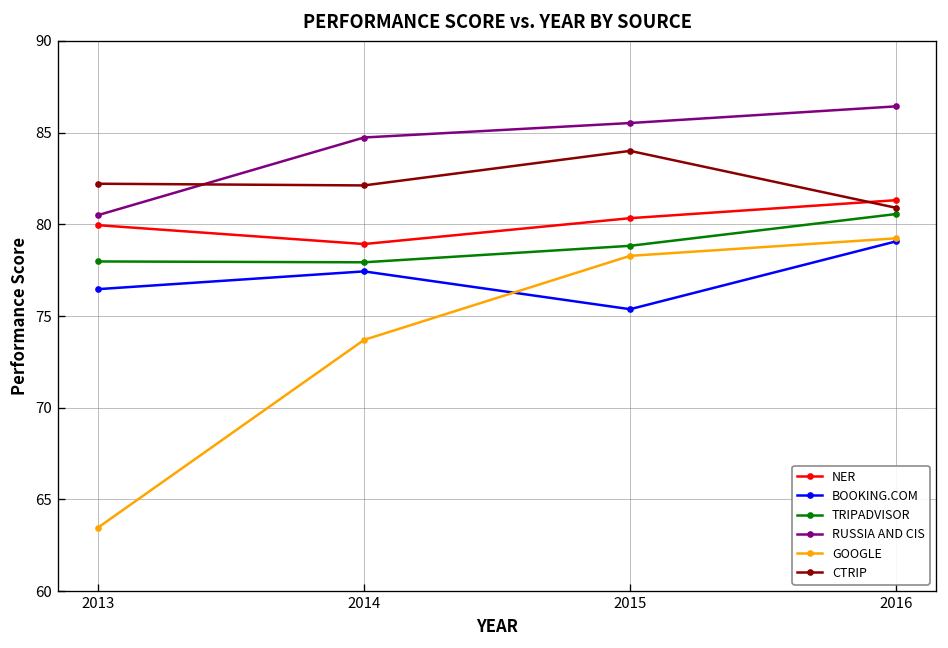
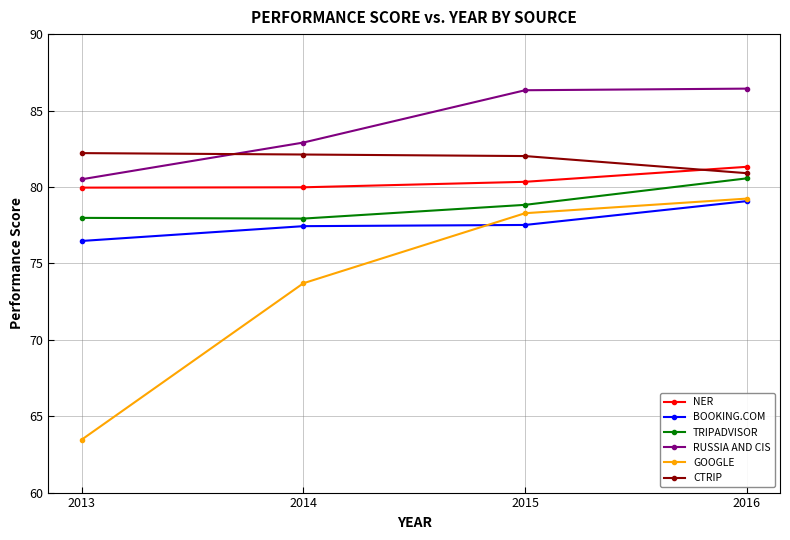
  {
    "NER": {
      "2013": 80.0,
-     "2014": 78.9,
+     "2014": 80.0,
      "2015": 80.3,
      "2016": 81.3
    },
    "BOOKING.COM": {
      "2013": 76.5,
      "2014": 77.4,
-     "2015": 75.4
+     "2015": 77.5
    },
    "TRIPADVISOR": {
      "2013": 78.0,
      "2014": 77.9,
      "2015": 78.8,
      "2016": 80.6
    },
    "RUSSIA AND CIS": {
      "2013": 80.5,
-     "2014": 84.7,
-     "2015": 85.5,
+     "2014": 82.9,
+     "2015": 86.3,
      "2016": 86.4
    },
    "GOOGLE": {
      "2013": 63.5,
      "2014": 73.7,
      "2015": 78.3
    },
    "CTRIP": {
      "2013": 82.2,
      "2014": 82.1,
-     "2015": 84.0,
+     "2015": 82.0,
      "2016": 80.9
    }
  }
